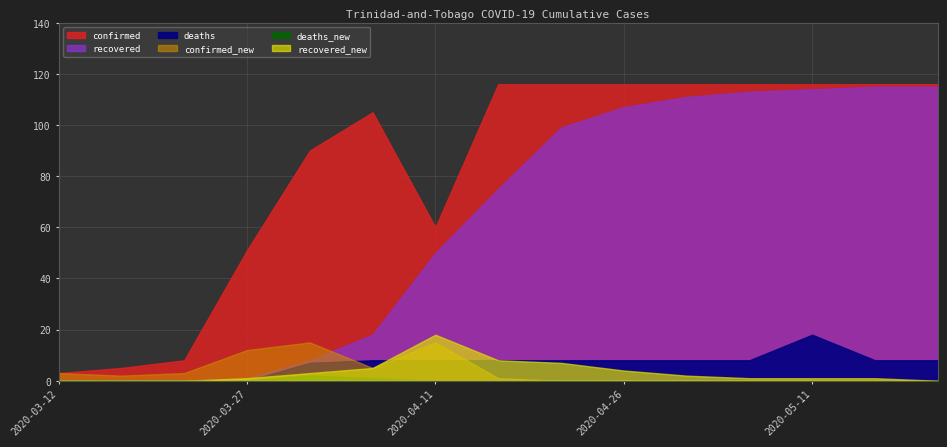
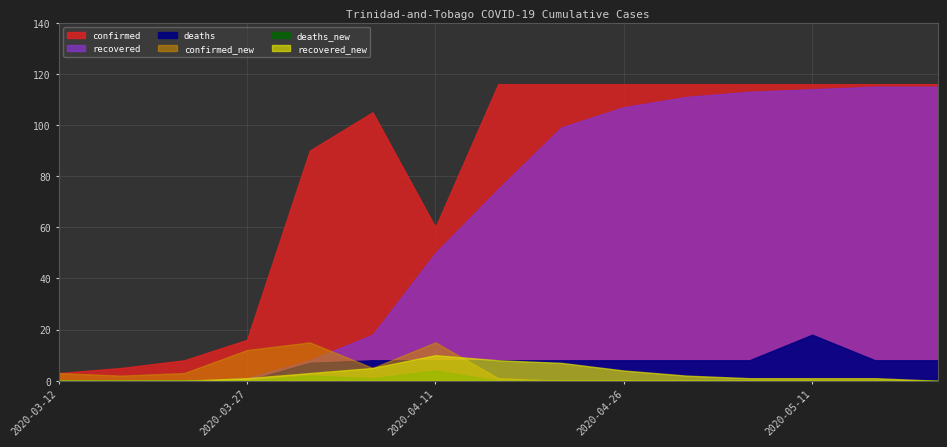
  {
    "confirmed": {
-     "2020-03-27": 51,
+     "2020-03-27": 16,
      "2020-04-11": 60,
      "2020-04-26": 116,
      "2020-05-11": 116
    },
    "recovered": {
      "2020-04-11": 50,
      "2020-04-26": 107,
      "2020-05-11": 114
    },
    "deaths": {
      "2020-04-11": 8,
      "2020-04-26": 8,
      "2020-05-11": 18
    },
    "confirmed_new": {
      "2020-03-27": 12,
      "2020-04-11": 15
    },
    "deaths_new": {
-     "2020-04-11": 0
+     "2020-04-11": 4
    },
    "recovered_new": {
-     "2020-04-11": 18,
+     "2020-04-11": 10,
      "2020-04-26": 4
    }
  }
